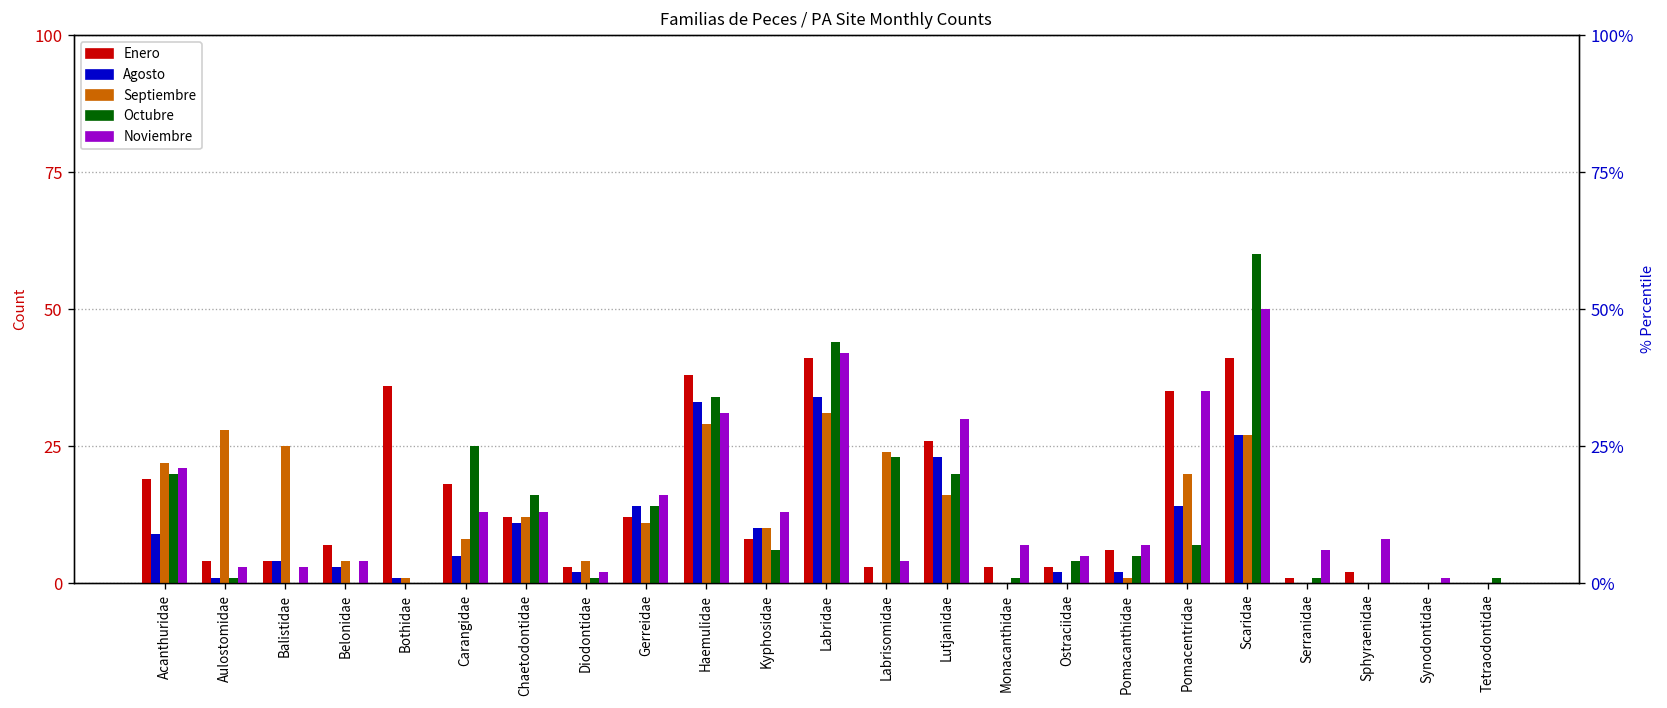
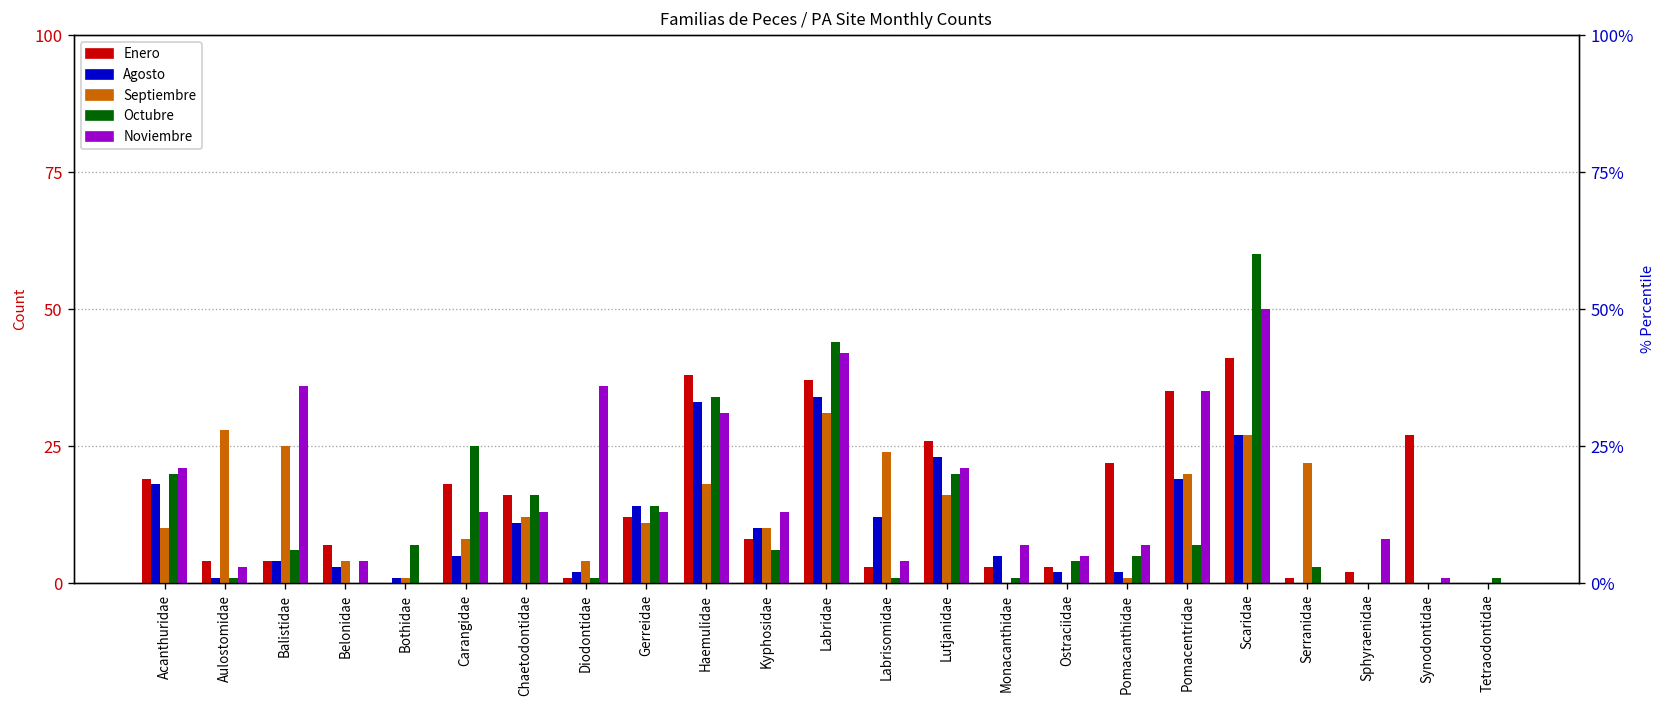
  {
    "Enero": {
      "Acanthuridae": 19,
      "Aulostomidae": 4,
      "Balistidae": 4,
      "Belonidae": 7,
-     "Bothidae": 36,
+     "Bothidae": 0,
      "Carangidae": 18,
-     "Chaetodontidae": 12,
-     "Diodontidae": 3,
+     "Chaetodontidae": 16,
+     "Diodontidae": 1,
      "Gerreidae": 12,
      "Haemulidae": 38,
      "Kyphosidae": 8,
-     "Labridae": 41,
+     "Labridae": 37,
      "Labrisomidae": 3,
      "Lutjanidae": 26,
      "Monacanthidae": 3,
      "Ostraciidae": 3,
-     "Pomacanthidae": 6,
+     "Pomacanthidae": 22,
      "Pomacentridae": 35,
      "Scaridae": 41,
      "Serranidae": 1,
      "Sphyraenidae": 2,
-     "Synodontidae": 0,
+     "Synodontidae": 27,
      "Tetraodontidae": 0
    },
    "Agosto": {
-     "Acanthuridae": 9,
+     "Acanthuridae": 18,
      "Aulostomidae": 1,
      "Balistidae": 4,
      "Belonidae": 3,
      "Bothidae": 1,
      "Carangidae": 5,
      "Chaetodontidae": 11,
      "Diodontidae": 2,
      "Gerreidae": 14,
      "Haemulidae": 33,
      "Kyphosidae": 10,
      "Labridae": 34,
-     "Labrisomidae": 0,
+     "Labrisomidae": 12,
      "Lutjanidae": 23,
-     "Monacanthidae": 0,
+     "Monacanthidae": 5,
      "Ostraciidae": 2,
      "Pomacanthidae": 2,
-     "Pomacentridae": 14,
+     "Pomacentridae": 19,
      "Scaridae": 27,
      "Serranidae": 0,
      "Sphyraenidae": 0,
      "Synodontidae": 0,
      "Tetraodontidae": 0
    },
    "Septiembre": {
-     "Acanthuridae": 22,
+     "Acanthuridae": 10,
      "Aulostomidae": 28,
      "Balistidae": 25,
      "Belonidae": 4,
      "Bothidae": 1,
      "Carangidae": 8,
      "Chaetodontidae": 12,
      "Diodontidae": 4,
      "Gerreidae": 11,
-     "Haemulidae": 29,
+     "Haemulidae": 18,
      "Kyphosidae": 10,
      "Labridae": 31,
      "Labrisomidae": 24,
      "Lutjanidae": 16,
      "Monacanthidae": 0,
      "Ostraciidae": 0,
      "Pomacanthidae": 1,
      "Pomacentridae": 20,
      "Scaridae": 27,
-     "Serranidae": 0,
+     "Serranidae": 22,
      "Sphyraenidae": 0,
      "Synodontidae": 0,
      "Tetraodontidae": 0
    },
    "Octubre": {
      "Acanthuridae": 20,
      "Aulostomidae": 1,
-     "Balistidae": 0,
+     "Balistidae": 6,
      "Belonidae": 0,
-     "Bothidae": 0,
+     "Bothidae": 7,
      "Carangidae": 25,
      "Chaetodontidae": 16,
      "Diodontidae": 1,
      "Gerreidae": 14,
      "Haemulidae": 34,
      "Kyphosidae": 6,
      "Labridae": 44,
-     "Labrisomidae": 23,
+     "Labrisomidae": 1,
      "Lutjanidae": 20,
      "Monacanthidae": 1,
      "Ostraciidae": 4,
      "Pomacanthidae": 5,
      "Pomacentridae": 7,
      "Scaridae": 60,
-     "Serranidae": 1,
+     "Serranidae": 3,
      "Sphyraenidae": 0,
      "Synodontidae": 0,
      "Tetraodontidae": 1
    },
    "Noviembre": {
      "Acanthuridae": 21,
      "Aulostomidae": 3,
-     "Balistidae": 3,
+     "Balistidae": 36,
      "Belonidae": 4,
      "Bothidae": 0,
      "Carangidae": 13,
      "Chaetodontidae": 13,
-     "Diodontidae": 2,
-     "Gerreidae": 16,
+     "Diodontidae": 36,
+     "Gerreidae": 13,
      "Haemulidae": 31,
      "Kyphosidae": 13,
      "Labridae": 42,
      "Labrisomidae": 4,
-     "Lutjanidae": 30,
+     "Lutjanidae": 21,
      "Monacanthidae": 7,
      "Ostraciidae": 5,
      "Pomacanthidae": 7,
      "Pomacentridae": 35,
      "Scaridae": 50,
-     "Serranidae": 6,
+     "Serranidae": 0,
      "Sphyraenidae": 8,
      "Synodontidae": 1,
      "Tetraodontidae": 0
    }
  }
